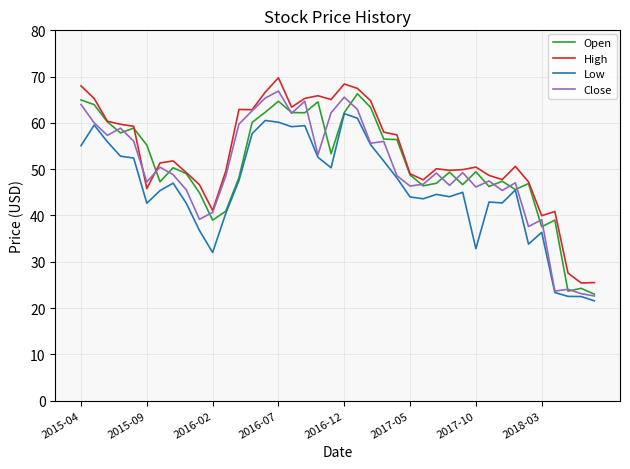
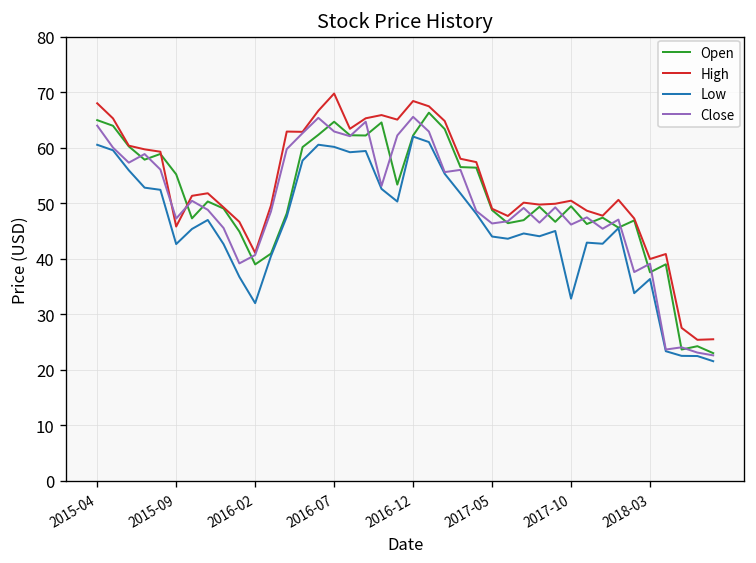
  {
    "Open": {
      "2015-04": 65,
      "2015-09": 55,
      "2016-02": 39,
      "2016-07": 65,
      "2017-10": 49,
      "2018-03": 38
    },
    "High": {
      "2015-04": 68,
      "2015-09": 46,
      "2016-07": 70,
      "2016-12": 68,
      "2017-10": 50,
      "2018-03": 40
    },
    "Low": {
-     "2015-04": 55,
+     "2015-04": 61,
      "2015-09": 43,
      "2016-02": 32,
      "2016-07": 60,
      "2017-05": 44,
      "2017-10": 33,
      "2018-03": 36
    },
    "Close": {
      "2015-04": 64,
      "2015-09": 47,
-     "2016-07": 67,
+     "2016-07": 63,
      "2016-12": 66,
      "2017-05": 46,
      "2017-10": 46,
      "2018-03": 39
    }
  }
